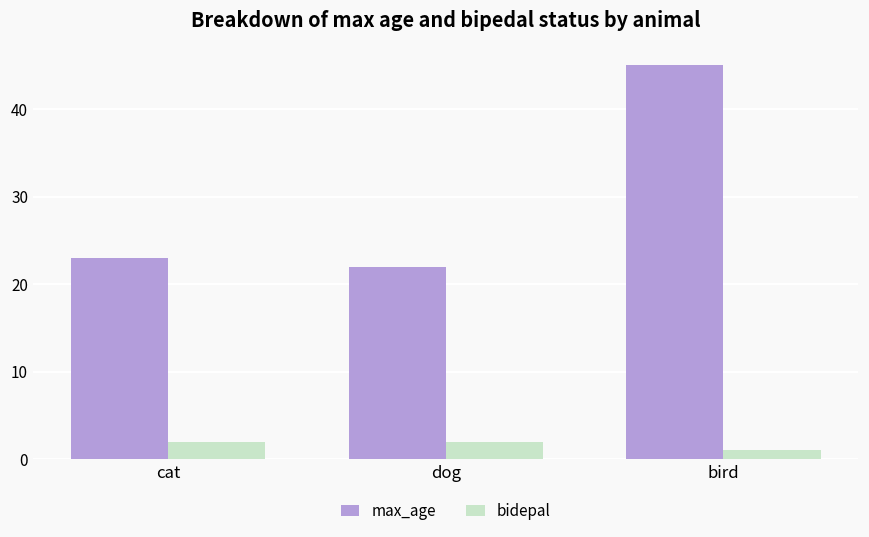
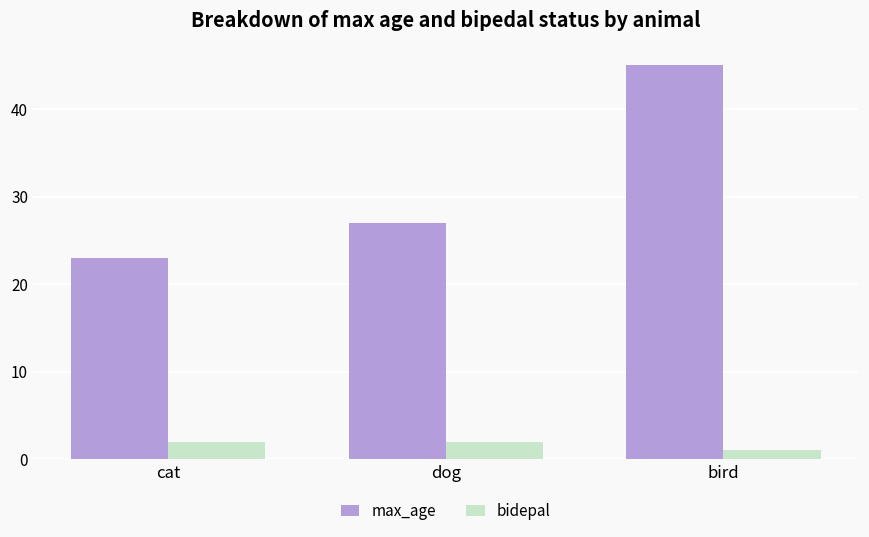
  {
    "max_age": {
      "cat": 23,
-     "dog": 22,
+     "dog": 27,
      "bird": 45
    },
    "bidepal": {
      "cat": 2,
      "dog": 2,
      "bird": 1
    }
  }
